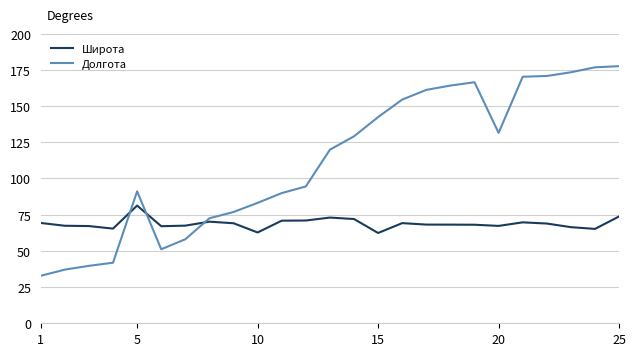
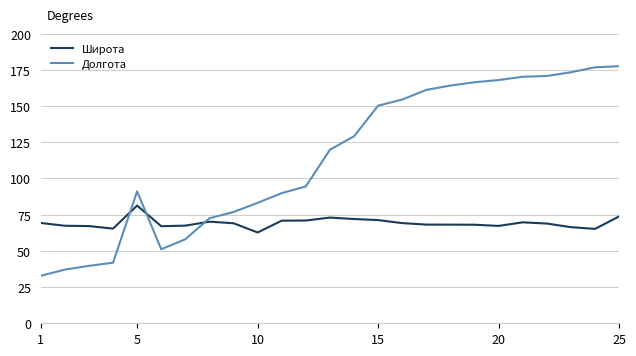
  {
    "Широта": {
      "1": 69,
      "5": 81,
      "10": 63,
-     "15": 62,
+     "15": 71,
      "20": 67,
      "25": 74
    },
    "Долгота": {
      "1": 33,
      "5": 91,
      "10": 83,
-     "15": 142,
-     "20": 131,
+     "15": 150,
+     "20": 168,
      "25": 178
    }
  }
